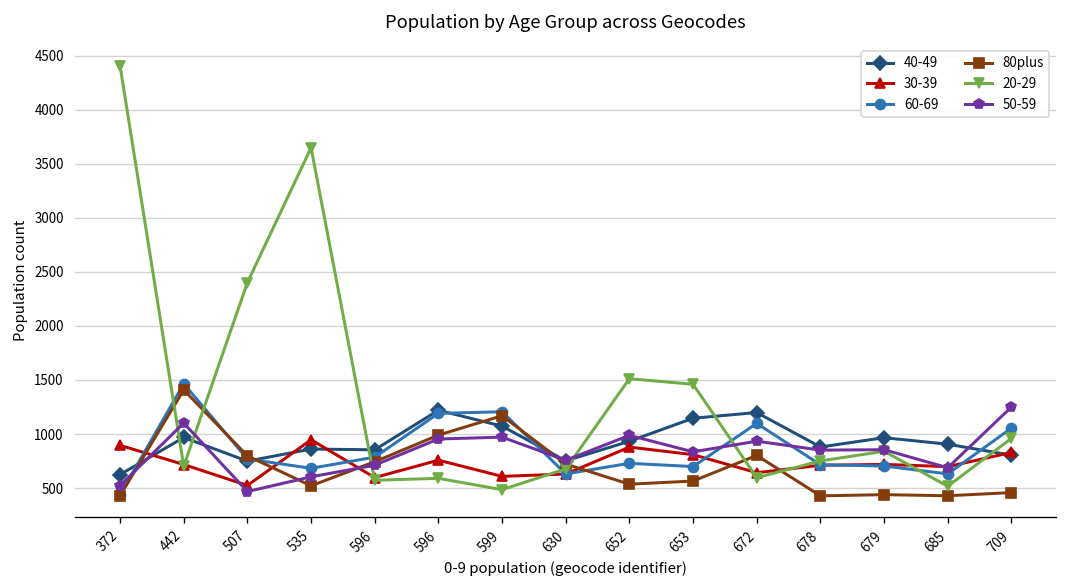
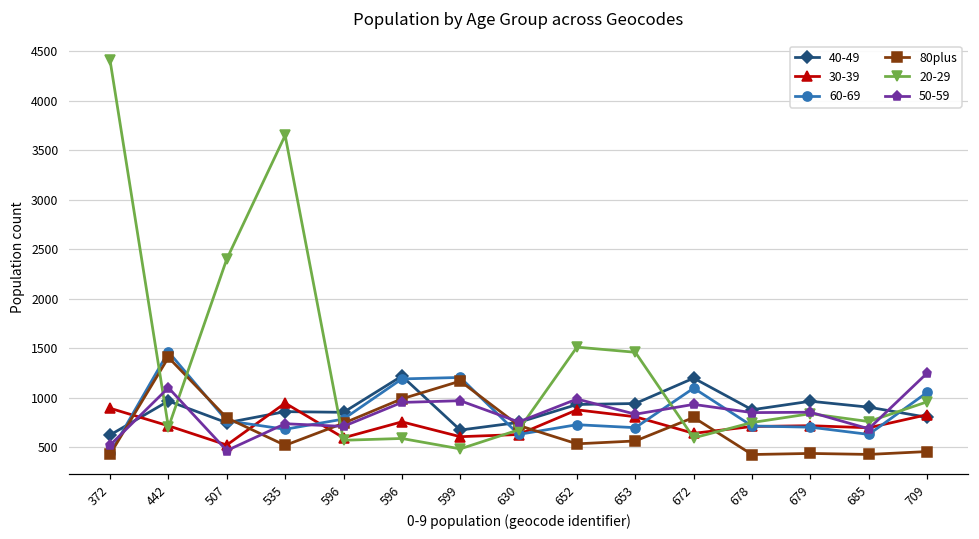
  {
    "40-49": {
      "372": 600,
      "442": 1000,
      "535": 900,
-     "599": 1100,
+     "599": 700,
      "652": 900,
-     "653": 1100,
+     "653": 900,
      "672": 1200,
      "678": 900,
      "679": 1000,
      "685": 900
    },
    "30-39": {
      "372": 900,
      "507": 500,
      "535": 900,
      "599": 600,
      "652": 900,
      "672": 600
    },
    "60-69": {
      "442": 1500,
      "535": 700,
      "599": 1200,
      "652": 700,
      "653": 700,
      "672": 1100,
      "685": 600,
      "709": 1100
    },
    "80plus": {
      "442": 1400,
      "507": 800,
      "535": 500,
      "599": 1200,
      "630": 700,
      "652": 500,
      "653": 600,
      "672": 800,
      "678": 400,
      "679": 400,
      "685": 400,
      "709": 500
    },
    "20-29": {
      "372": 4400,
      "507": 2400,
      "535": 3600,
      "599": 500,
      "630": 700,
      "652": 1500,
      "653": 1500,
      "672": 600,
      "678": 800,
-     "685": 500,
+     "685": 800,
      "709": 1000
    },
    "50-59": {
      "372": 500,
      "442": 1100,
      "507": 500,
-     "535": 600,
+     "535": 700,
      "599": 1000,
      "652": 1000,
      "672": 900,
      "678": 900,
      "709": 1300
    }
  }
